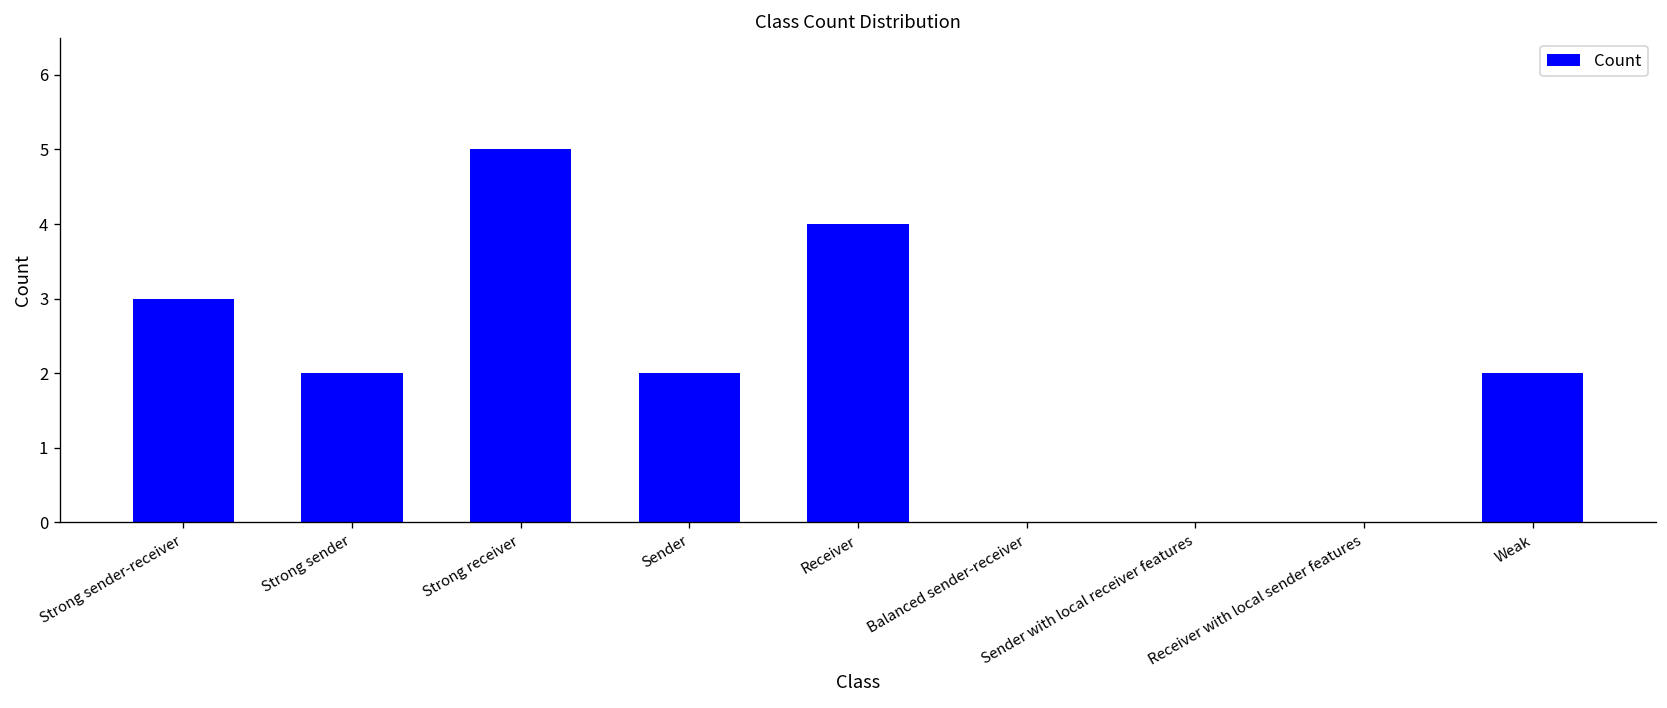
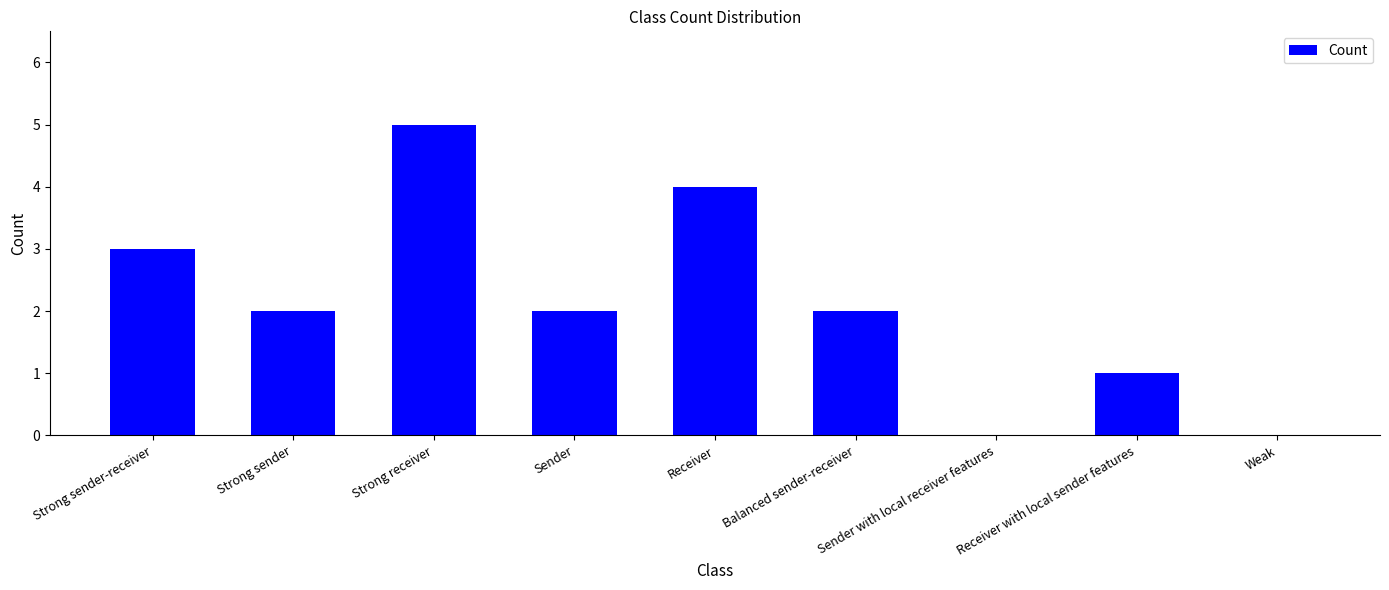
  {
    "Strong sender-receiver": 3,
    "Strong sender": 2,
    "Strong receiver": 5,
    "Sender": 2,
    "Receiver": 4,
-   "Balanced sender-receiver": 0,
+   "Balanced sender-receiver": 2,
    "Sender with local receiver features": 0,
-   "Receiver with local sender features": 0,
-   "Weak": 2
+   "Receiver with local sender features": 1,
+   "Weak": 0
  }
